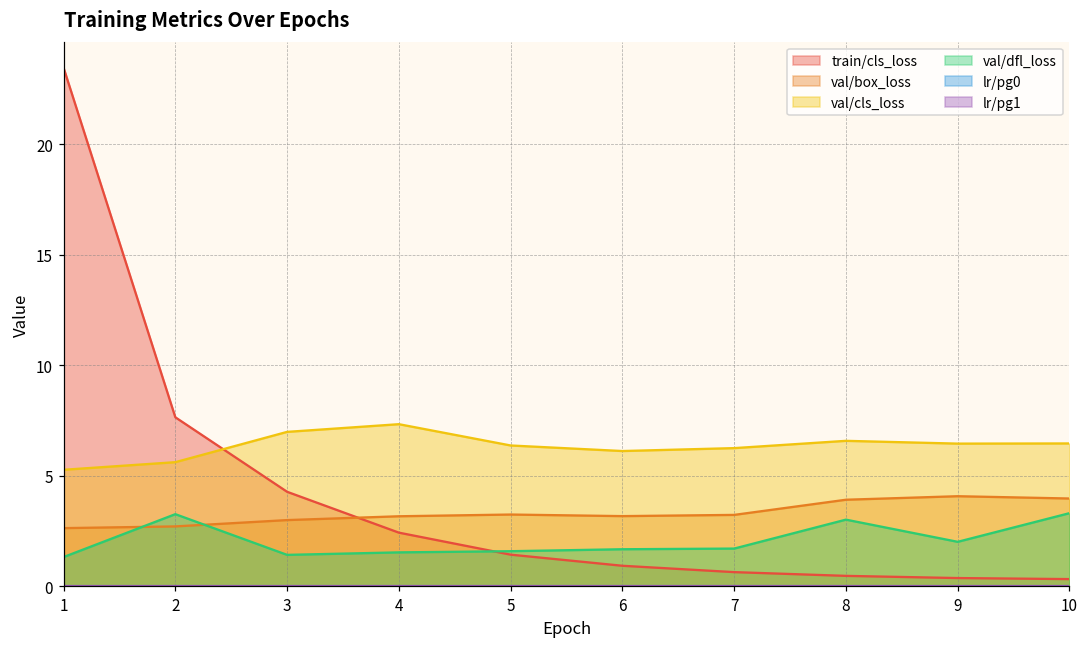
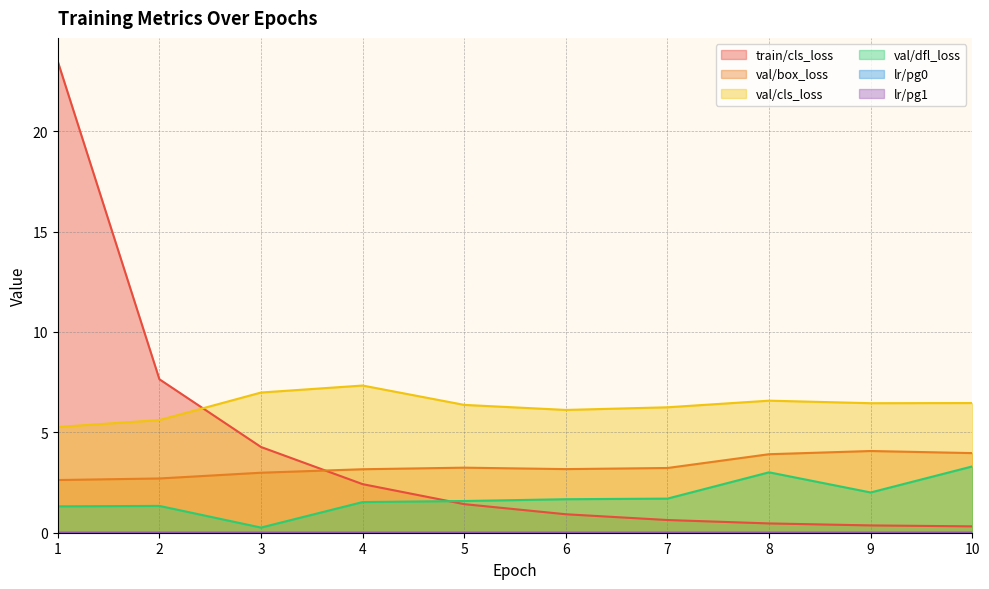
  {
    "val/dfl_loss": {
      "1": 1.3,
-     "2": 3.3,
-     "3": 1.4,
+     "2": 1.3,
+     "3": 0.3,
      "4": 1.5,
      "5": 1.6,
      "6": 1.7,
      "7": 1.7,
      "8": 3.0,
      "9": 2.0,
      "10": 3.3
    },
    "lr/pg1": {
      "1": 0.0,
      "2": 0.0,
      "3": 0.0,
      "4": 0.0,
      "5": 0.0,
      "6": 0.0,
      "7": 0.0,
      "8": 0.0,
      "9": 0.0,
      "10": 0.0
    }
  }
